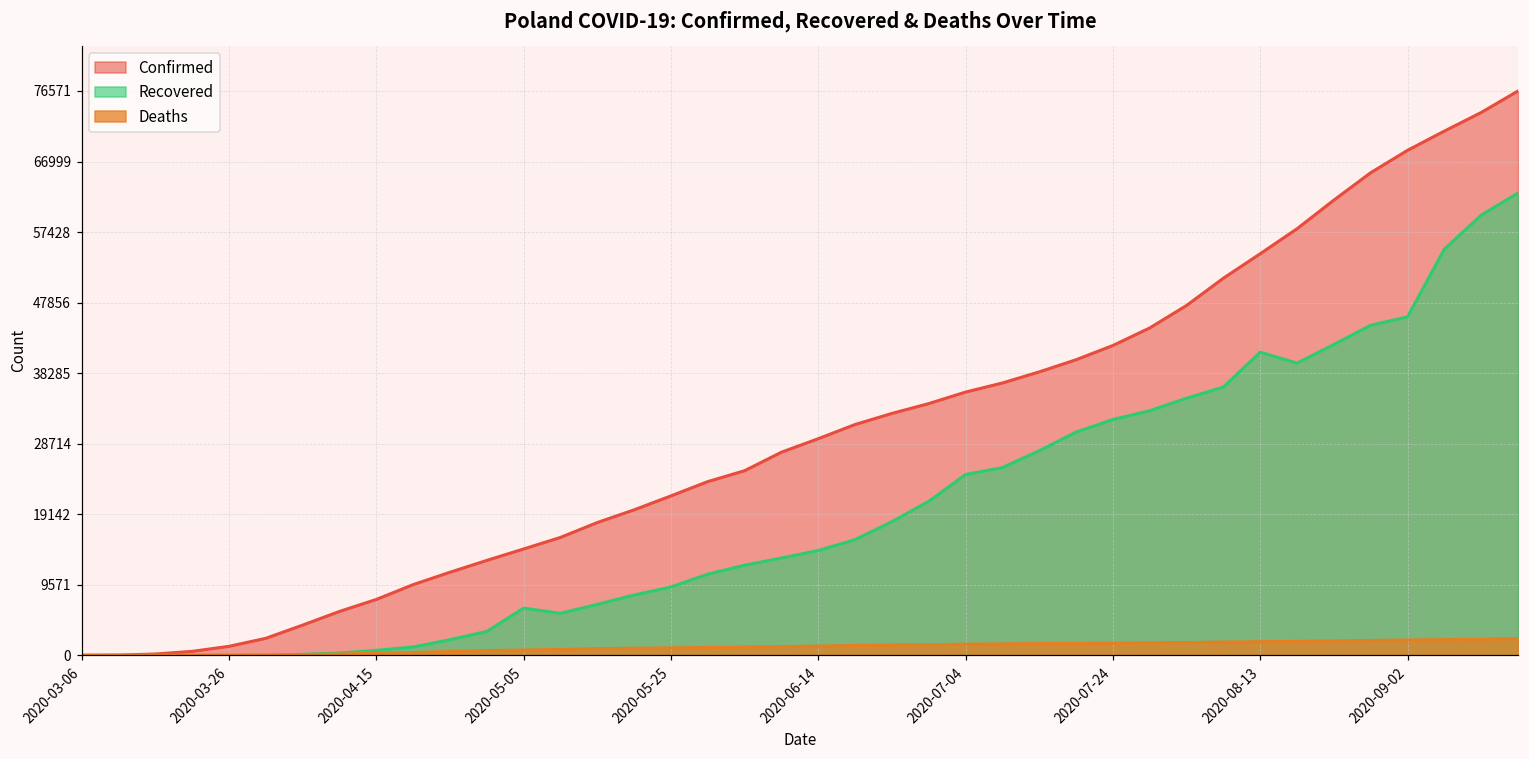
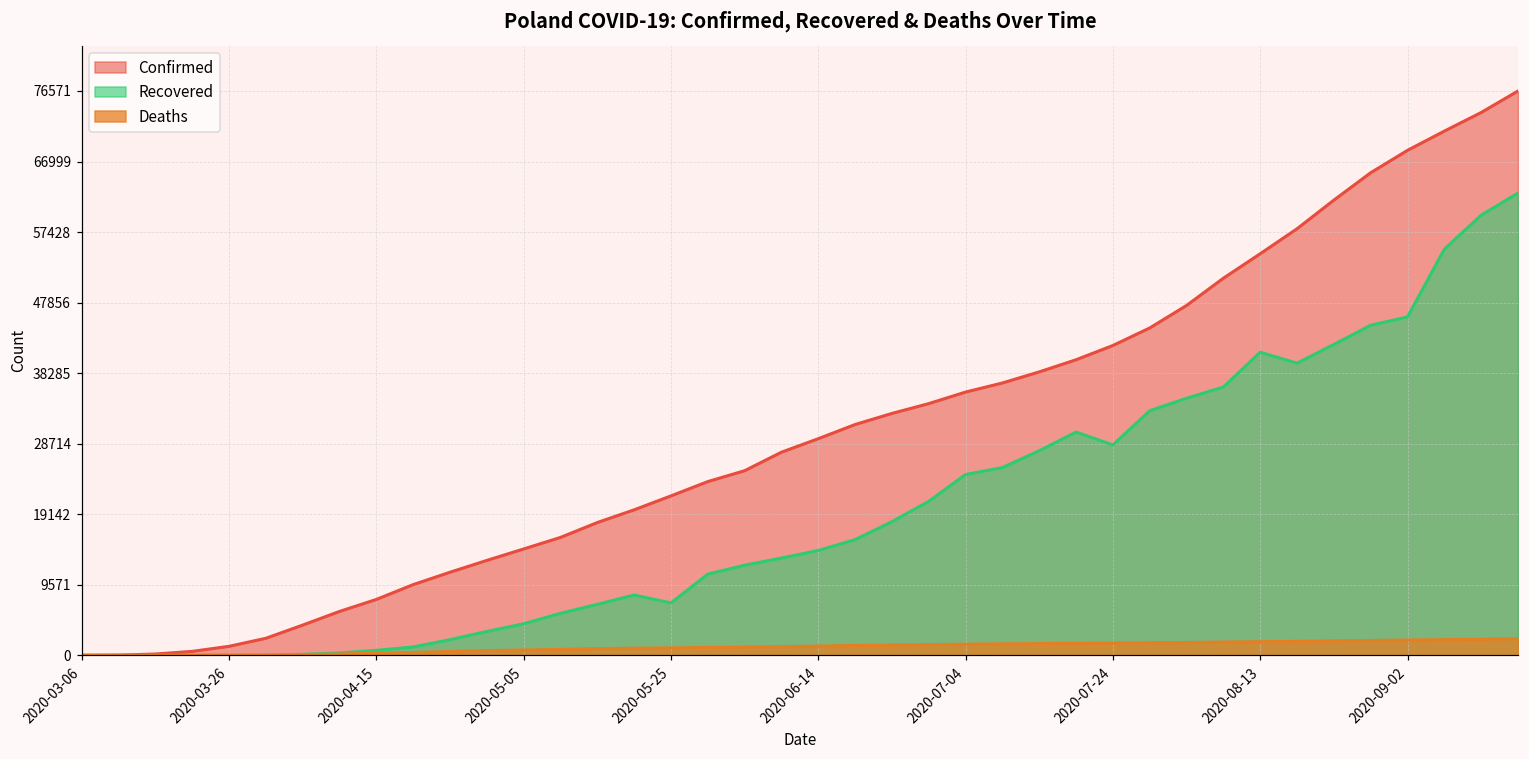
  {
    "Recovered": {
-     "2020-05-05": 6000,
-     "2020-05-25": 9000,
+     "2020-05-05": 4000,
+     "2020-05-25": 7000,
      "2020-06-14": 14000,
      "2020-07-04": 25000,
-     "2020-07-24": 32000,
+     "2020-07-24": 29000,
      "2020-08-13": 41000,
      "2020-09-02": 46000
    }
  }
